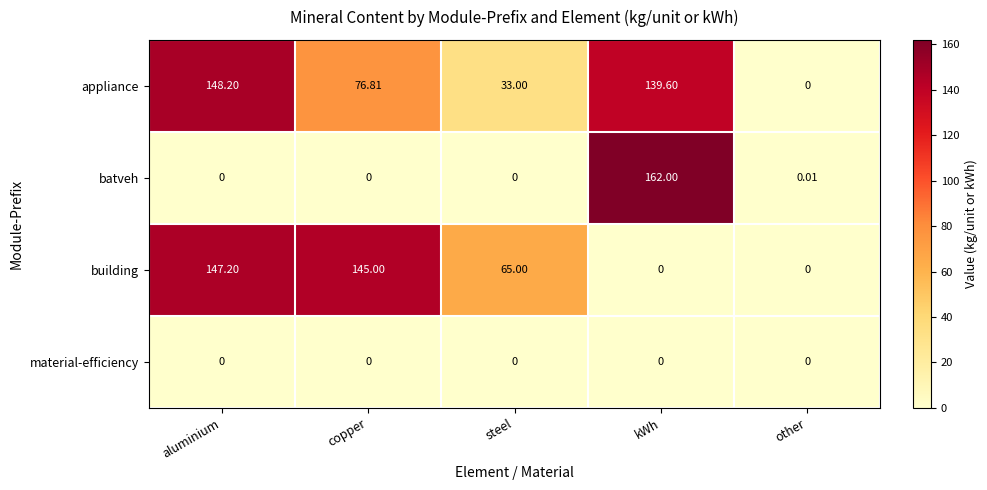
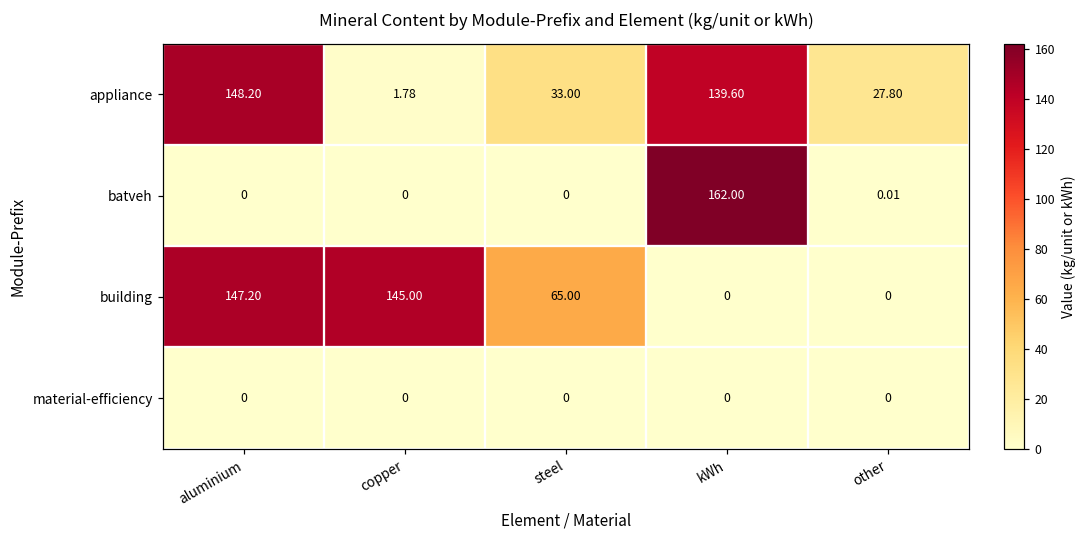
  {
    "appliance": {
      "aluminium": 148.20,
-     "copper": 76.81,
+     "copper": 1.78,
      "steel": 33.00,
      "kWh": 139.60,
-     "other": 0
+     "other": 27.80
    },
    "batveh": {
      "aluminium": 0,
      "copper": 0,
      "steel": 0,
      "kWh": 162.00,
      "other": 0.01
    },
    "building": {
      "aluminium": 147.20,
      "copper": 145.00,
      "steel": 65.00,
      "kWh": 0,
      "other": 0
    },
    "material-efficiency": {
      "aluminium": 0,
      "copper": 0,
      "steel": 0,
      "kWh": 0,
      "other": 0
    }
  }
